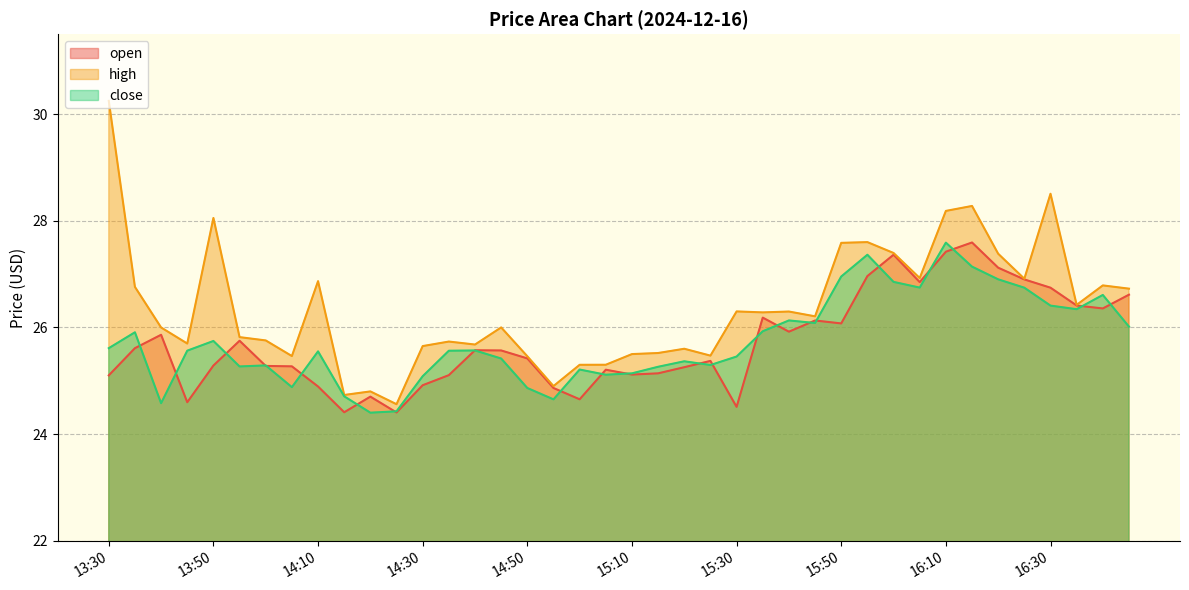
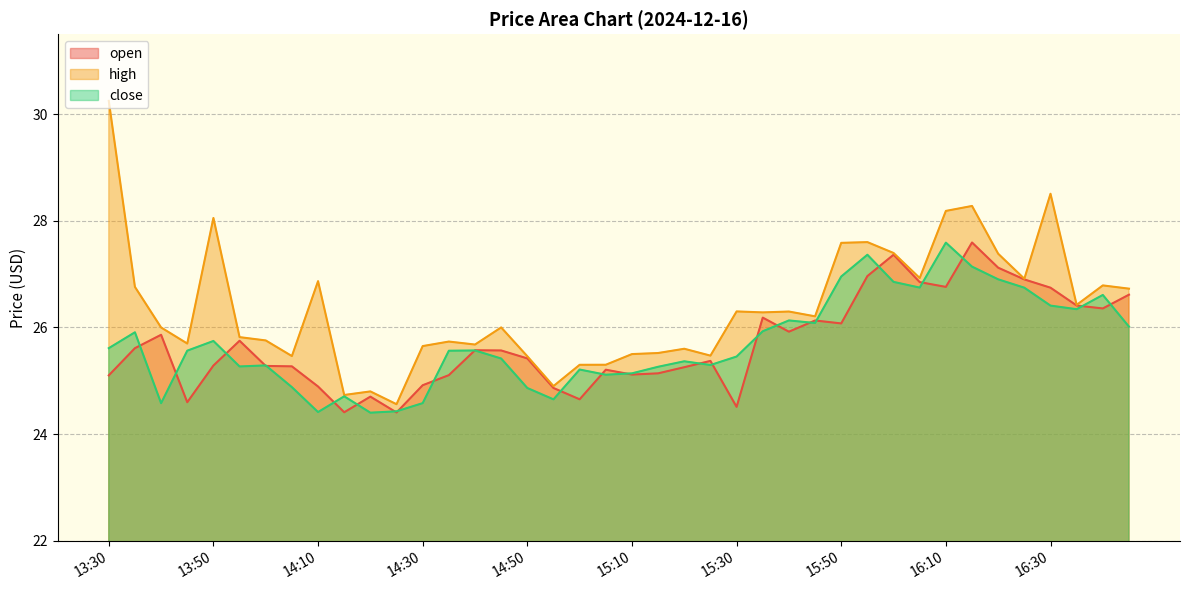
  {
    "open": {
      "13:30": 25.1,
      "13:50": 25.3,
      "14:10": 24.9,
      "14:30": 24.9,
      "15:30": 24.5,
      "15:50": 26.1,
-     "16:10": 27.4,
+     "16:10": 26.8,
      "16:30": 26.7
    },
    "high": {
      "13:50": 28.1,
      "14:10": 26.9,
      "14:30": 25.7,
      "15:10": 25.5,
      "15:30": 26.3,
      "15:50": 27.6,
      "16:10": 28.2,
      "16:30": 28.5
    },
    "close": {
      "13:30": 25.6,
      "13:50": 25.7,
-     "14:10": 25.6,
-     "14:30": 25.1,
+     "14:10": 24.4,
+     "14:30": 24.6,
      "14:50": 24.9,
      "15:30": 25.5,
      "15:50": 27.0,
      "16:10": 27.6,
      "16:30": 26.4
    }
  }
